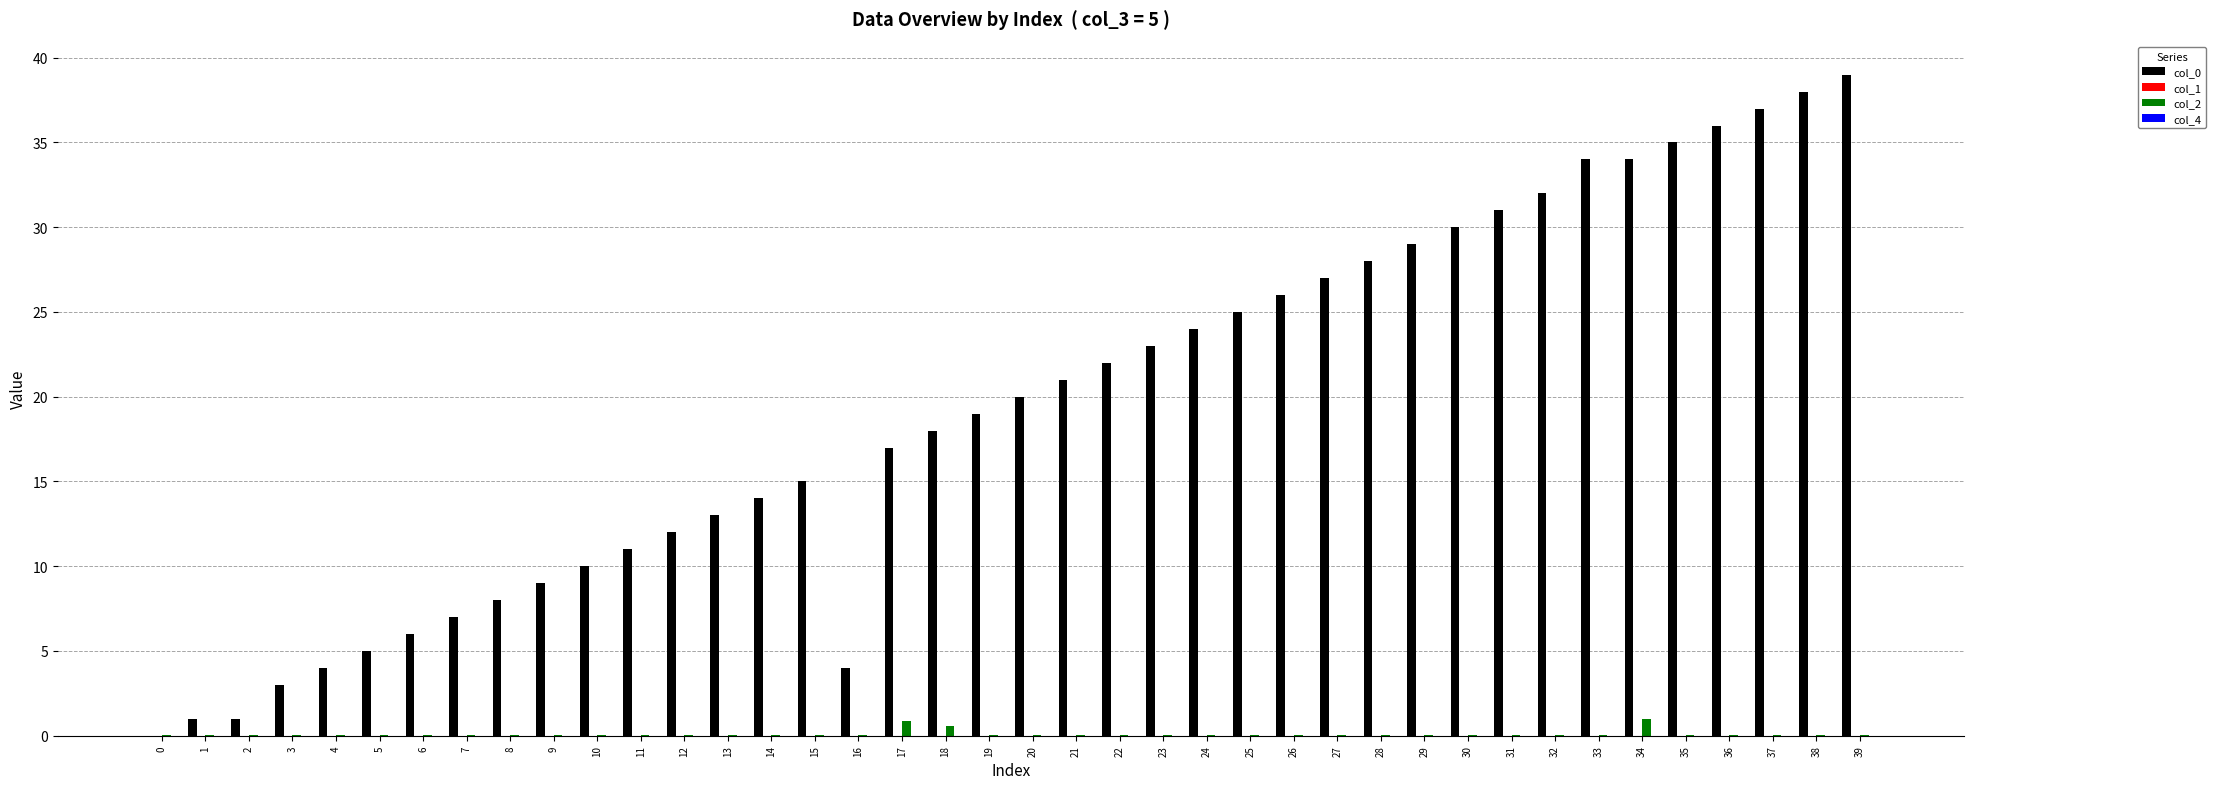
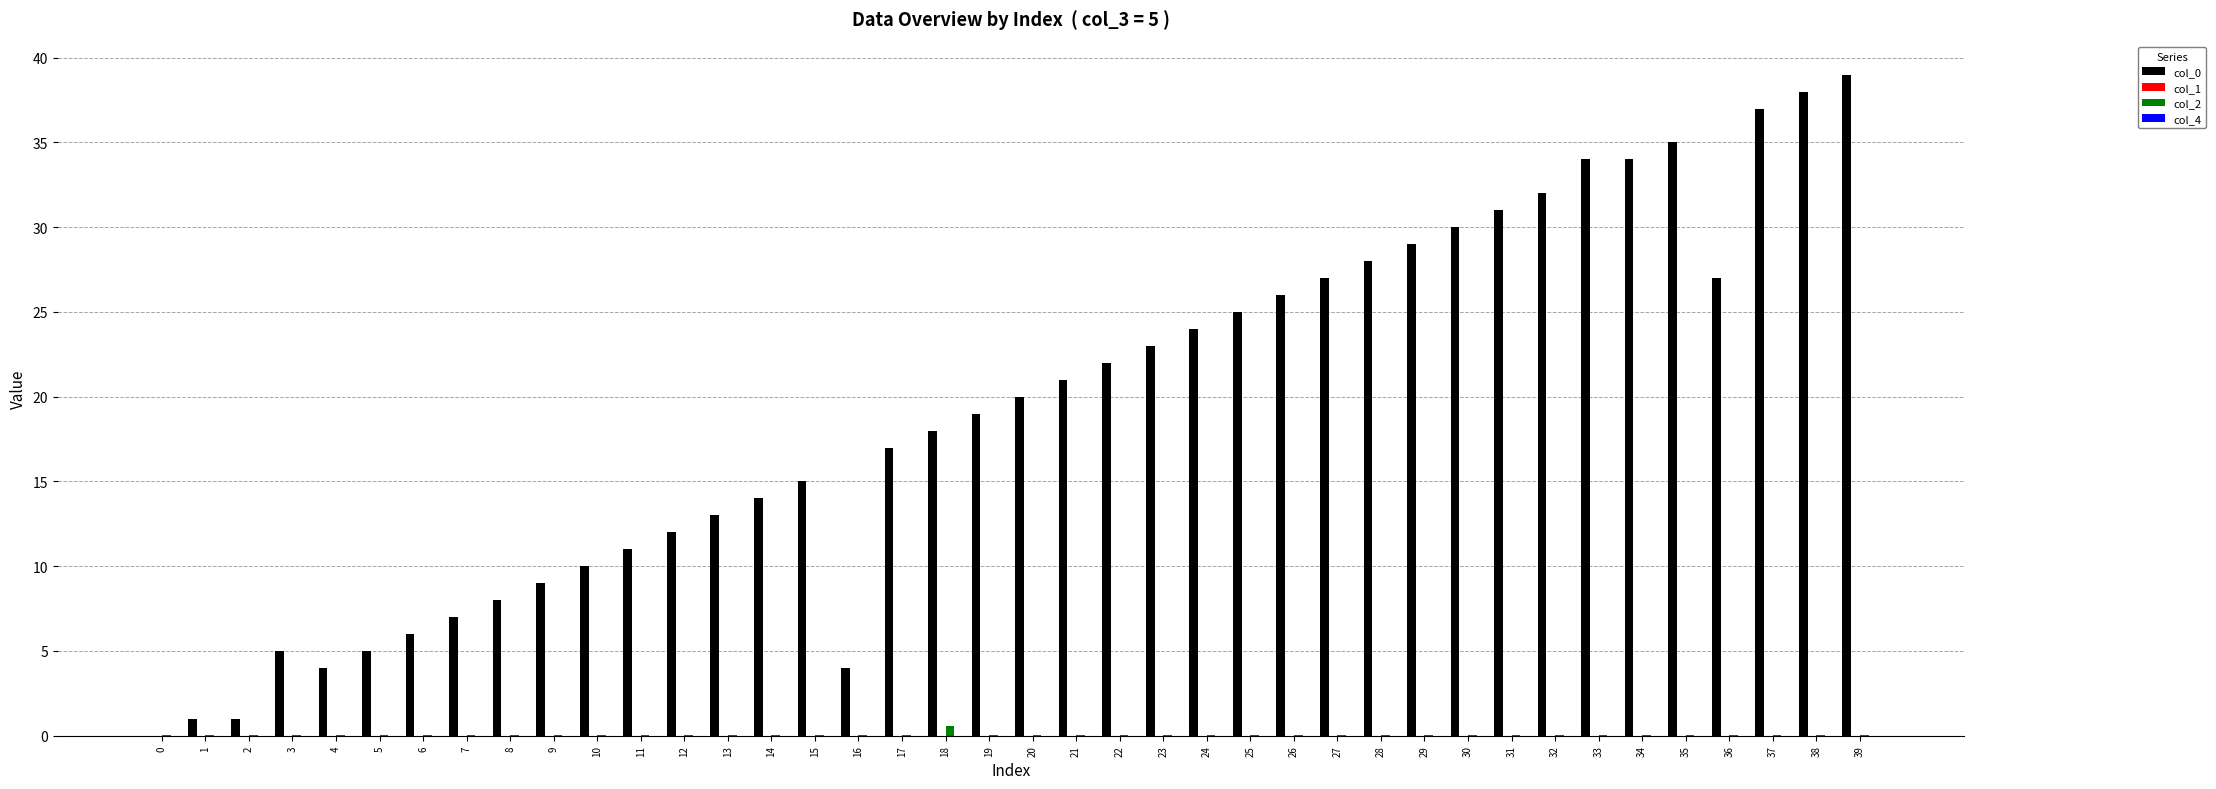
  {
    "col_0": {
      "0": 0,
      "1": 1,
      "2": 1,
-     "3": 3,
+     "3": 5,
      "4": 4,
      "5": 5,
      "6": 6,
      "7": 7,
      "8": 8,
      "9": 9,
      "10": 10,
      "11": 11,
      "12": 12,
      "13": 13,
      "14": 14,
      "15": 15,
      "16": 4,
      "17": 17,
      "18": 18,
      "19": 19,
      "20": 20,
      "21": 21,
      "22": 22,
      "23": 23,
      "24": 24,
      "25": 25,
      "26": 26,
      "27": 27,
      "28": 28,
      "29": 29,
      "30": 30,
      "31": 31,
      "32": 32,
      "33": 34,
      "34": 34,
      "35": 35,
-     "36": 36,
+     "36": 27,
      "37": 37,
      "38": 38,
      "39": 39
    },
    "col_1": {
      "0": 0.0,
      "1": 0.0,
      "2": 0.0,
      "3": 0.0,
      "4": 0.0,
      "5": 0.0,
      "6": 0.0,
      "7": 0.0,
      "8": 0.0,
      "9": 0.0,
      "10": 0.0,
      "11": 0.0,
      "12": 0.0,
      "13": 0.0,
      "14": 0.0,
      "15": 0.0,
      "16": 0.0,
      "17": 0.0,
      "18": 0.0,
      "19": 0.0,
      "20": 0.0,
      "21": 0.0,
      "22": 0.0,
      "23": 0.0,
      "24": 0.0,
      "25": 0.0,
      "26": 0.0,
      "27": 0.0,
      "28": 0.0,
      "29": 0.0,
      "30": 0.0,
      "31": 0.0,
      "32": 0.0,
      "33": 0.0,
      "34": 0.0,
      "35": 0.0,
      "36": 0.0,
      "37": 0.0,
      "38": 0.0,
      "39": 0.0
    },
    "col_2": {
-     "17": 0.9,
+     "17": 0.0,
      "18": 0.6,
-     "34": 1.0
+     "34": 0.0
    },
    "col_4": {
      "0": 0.0,
      "1": 0.0,
      "2": 0.0,
      "3": 0.0,
      "4": 0.0,
      "5": 0.0,
      "6": 0.0,
      "7": 0.0,
      "8": 0.0,
      "9": 0.0,
      "10": 0.0,
      "11": 0.0,
      "12": 0.0,
      "13": 0.0,
      "14": 0.0,
      "15": 0.0,
      "16": 0.0,
      "17": 0.0,
      "18": 0.0,
      "19": 0.0,
      "20": 0.0,
      "21": 0.0,
      "22": 0.0,
      "23": 0.0,
      "24": 0.0,
      "25": 0.0,
      "26": 0.0,
      "27": 0.0,
      "28": 0.0,
      "29": 0.0,
      "30": 0.0,
      "31": 0.0,
      "32": 0.0,
      "33": 0.0,
      "34": 0.0,
      "35": 0.0,
      "36": 0.0,
      "37": 0.0,
      "38": 0.0,
      "39": 0.0
    }
  }
